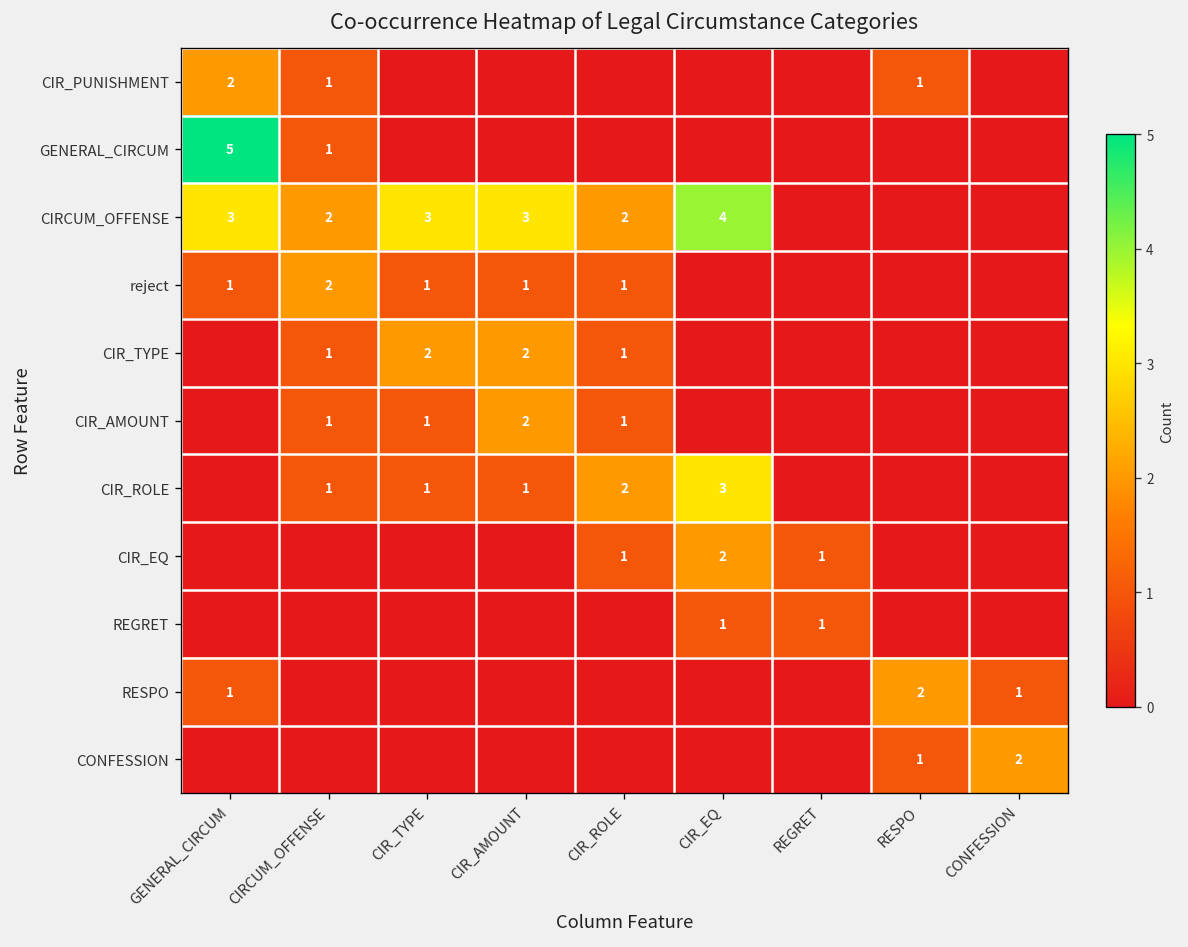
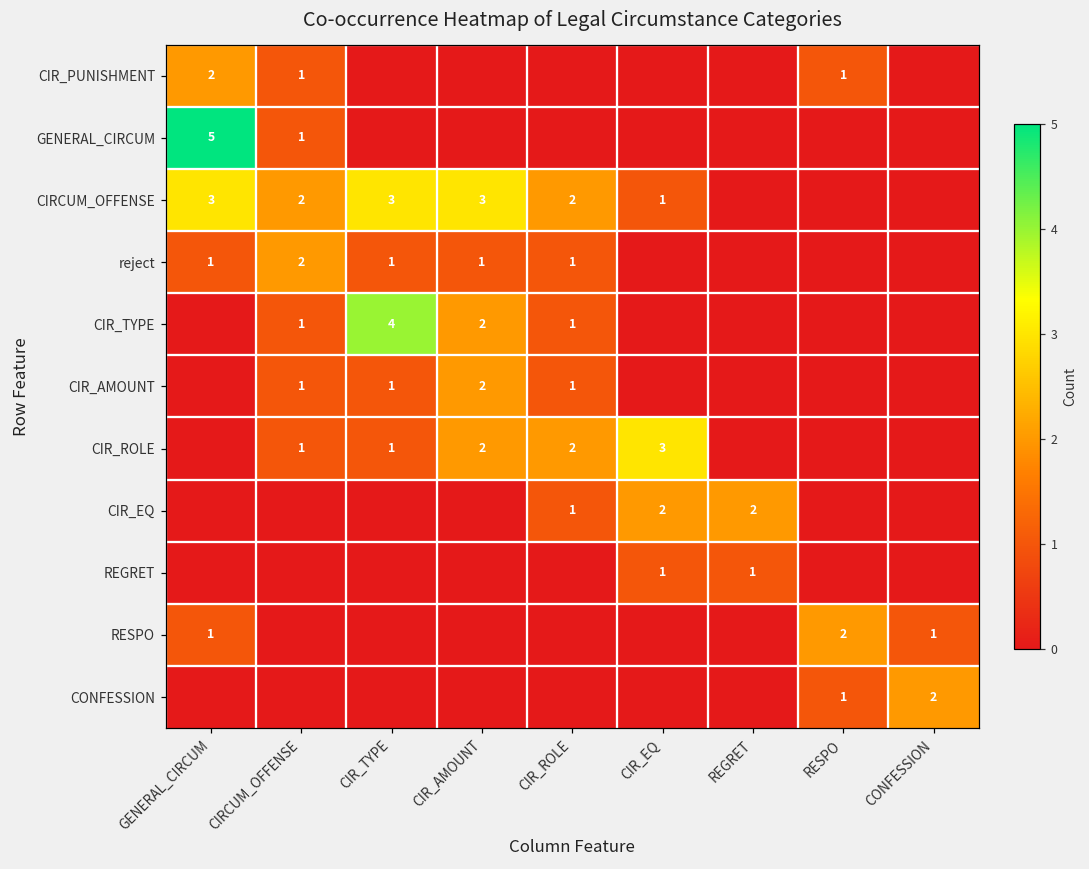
  {
    "CIR_PUNISHMENT": {
      "GENERAL_CIRCUM": 2,
      "CIRCUM_OFFENSE": 1,
      "RESPO": 1
    },
    "GENERAL_CIRCUM": {
      "GENERAL_CIRCUM": 5,
      "CIRCUM_OFFENSE": 1
    },
    "CIRCUM_OFFENSE": {
      "GENERAL_CIRCUM": 3,
      "CIRCUM_OFFENSE": 2,
      "CIR_TYPE": 3,
      "CIR_AMOUNT": 3,
      "CIR_ROLE": 2,
-     "CIR_EQ": 4
+     "CIR_EQ": 1
    },
    "reject": {
      "GENERAL_CIRCUM": 1,
      "CIRCUM_OFFENSE": 2,
      "CIR_TYPE": 1,
      "CIR_AMOUNT": 1,
      "CIR_ROLE": 1
    },
    "CIR_TYPE": {
      "CIRCUM_OFFENSE": 1,
-     "CIR_TYPE": 2,
+     "CIR_TYPE": 4,
      "CIR_AMOUNT": 2,
      "CIR_ROLE": 1
    },
    "CIR_AMOUNT": {
      "CIRCUM_OFFENSE": 1,
      "CIR_TYPE": 1,
      "CIR_AMOUNT": 2,
      "CIR_ROLE": 1
    },
    "CIR_ROLE": {
      "CIRCUM_OFFENSE": 1,
      "CIR_TYPE": 1,
-     "CIR_AMOUNT": 1,
+     "CIR_AMOUNT": 2,
      "CIR_ROLE": 2,
      "CIR_EQ": 3
    },
    "CIR_EQ": {
      "CIR_ROLE": 1,
      "CIR_EQ": 2,
-     "REGRET": 1
+     "REGRET": 2
    },
    "REGRET": {
      "CIR_EQ": 1,
      "REGRET": 1
    },
    "RESPO": {
      "GENERAL_CIRCUM": 1,
      "RESPO": 2,
      "CONFESSION": 1
    },
    "CONFESSION": {
      "RESPO": 1,
      "CONFESSION": 2
    }
  }
